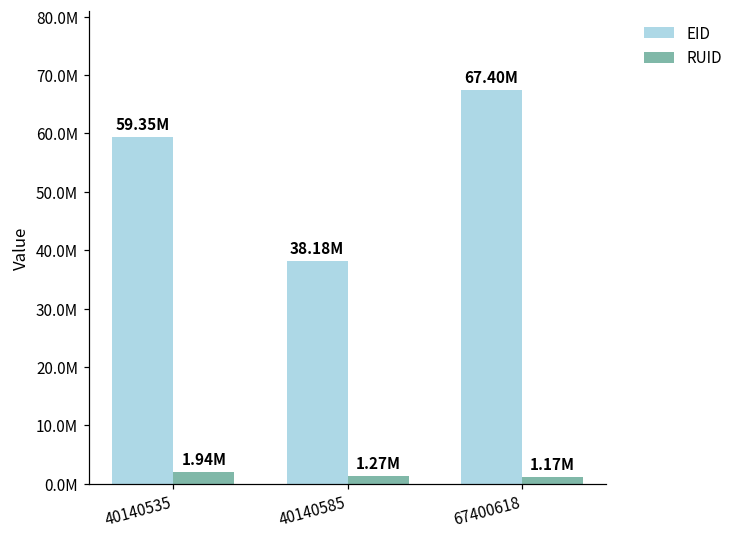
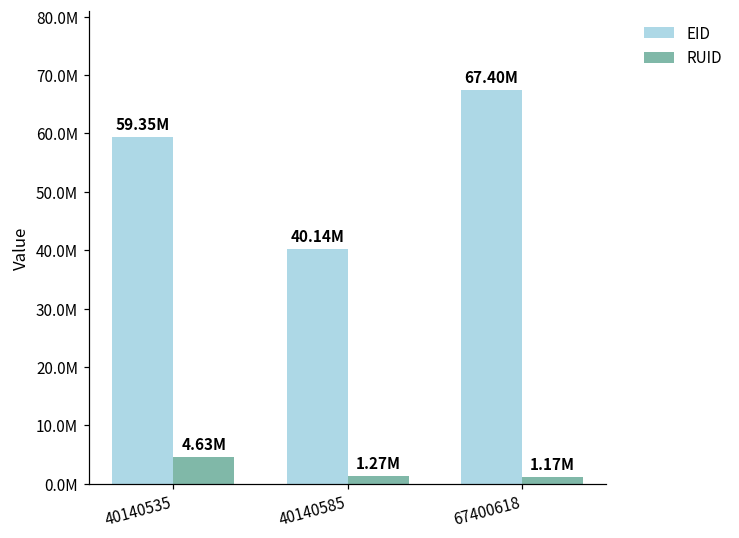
  {
    "EID": {
      "40140535": "59.35M",
-     "40140585": "38.18M",
+     "40140585": "40.14M",
      "67400618": "67.40M"
    },
    "RUID": {
-     "40140535": "1.94M",
+     "40140535": "4.63M",
      "40140585": "1.27M",
      "67400618": "1.17M"
    }
  }
